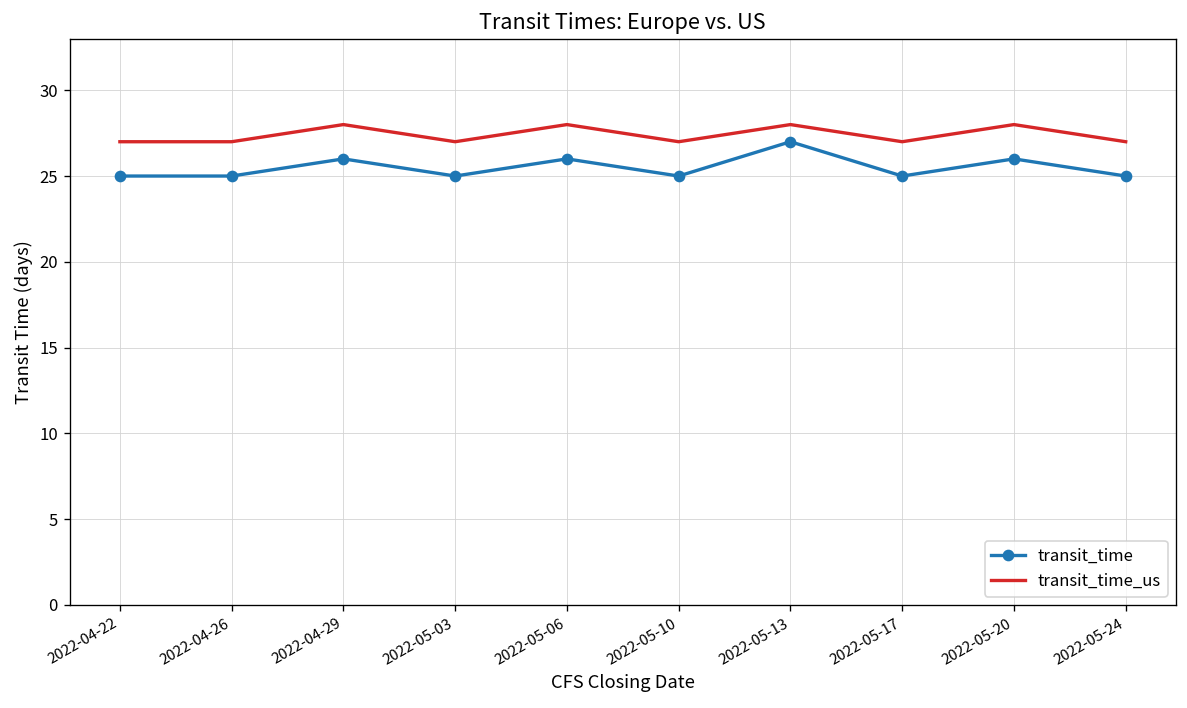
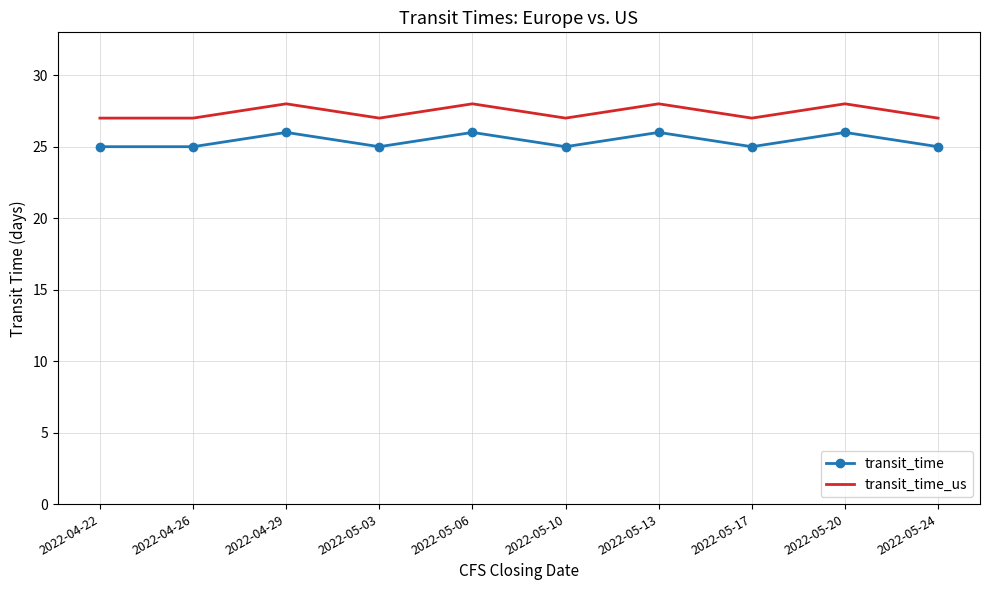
  {
    "transit_time": {
      "2022-04-22": 25,
      "2022-04-26": 25,
      "2022-04-29": 26,
      "2022-05-03": 25,
      "2022-05-06": 26,
      "2022-05-10": 25,
-     "2022-05-13": 27,
+     "2022-05-13": 26,
      "2022-05-17": 25,
      "2022-05-20": 26,
      "2022-05-24": 25
    },
    "transit_time_us": {
      "2022-04-22": 27,
      "2022-04-26": 27,
      "2022-04-29": 28,
      "2022-05-03": 27,
      "2022-05-06": 28,
      "2022-05-10": 27,
      "2022-05-13": 28,
      "2022-05-17": 27,
      "2022-05-20": 28,
      "2022-05-24": 27
    }
  }
